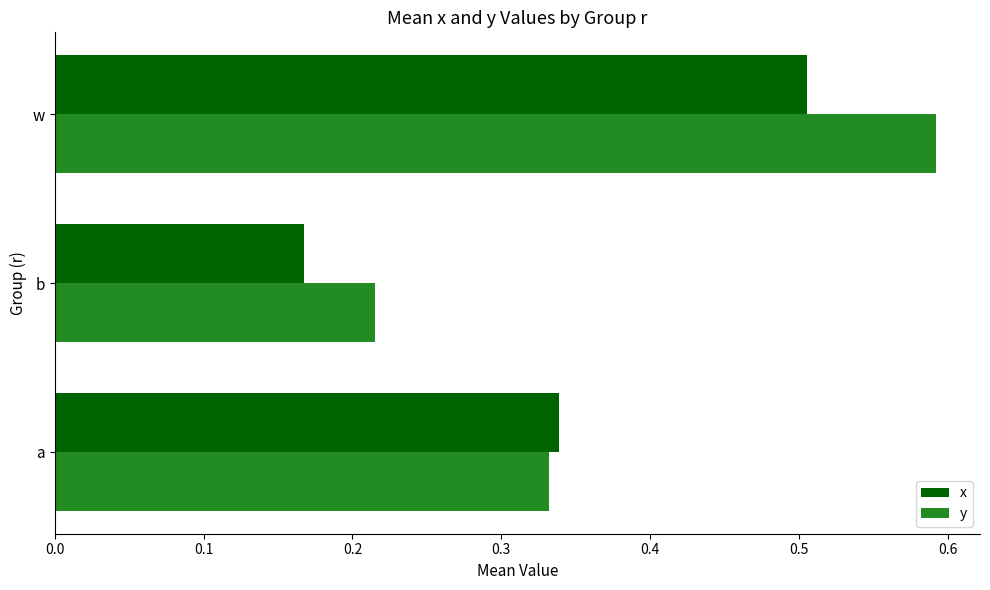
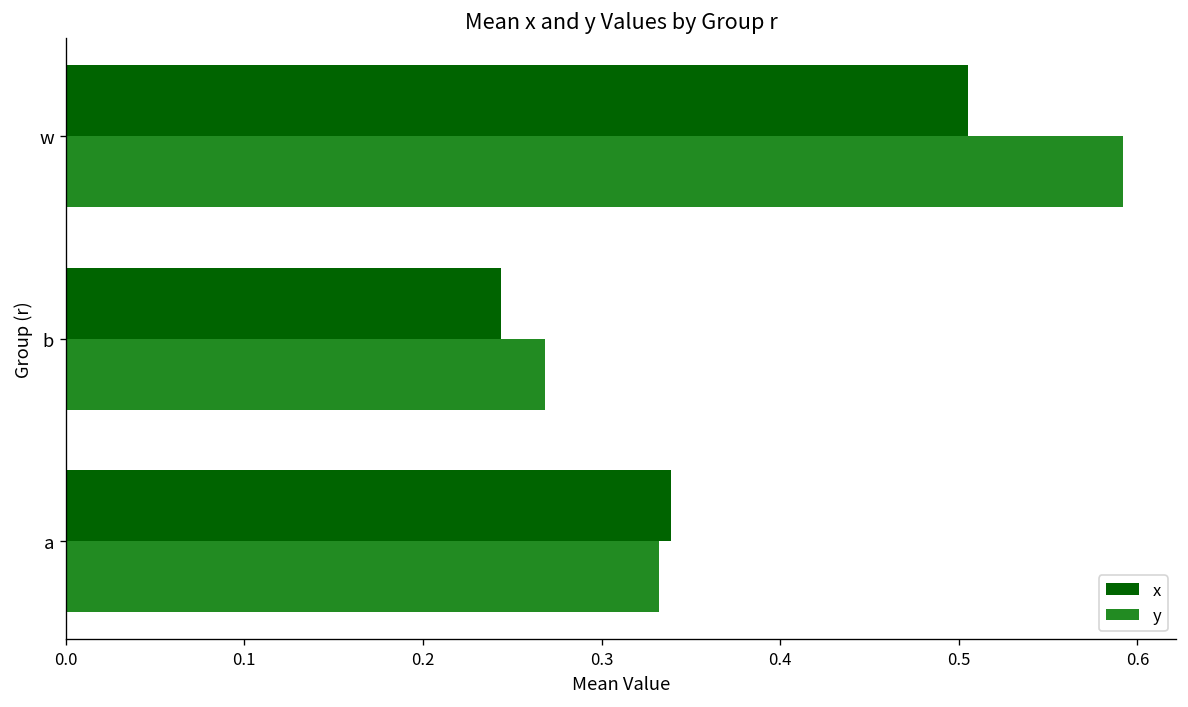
  {
    "x": {
      "w": 0.505,
-     "b": 0.167,
+     "b": 0.244,
      "a": 0.339
    },
    "y": {
      "w": 0.592,
-     "b": 0.215,
+     "b": 0.268,
      "a": 0.332
    }
  }
